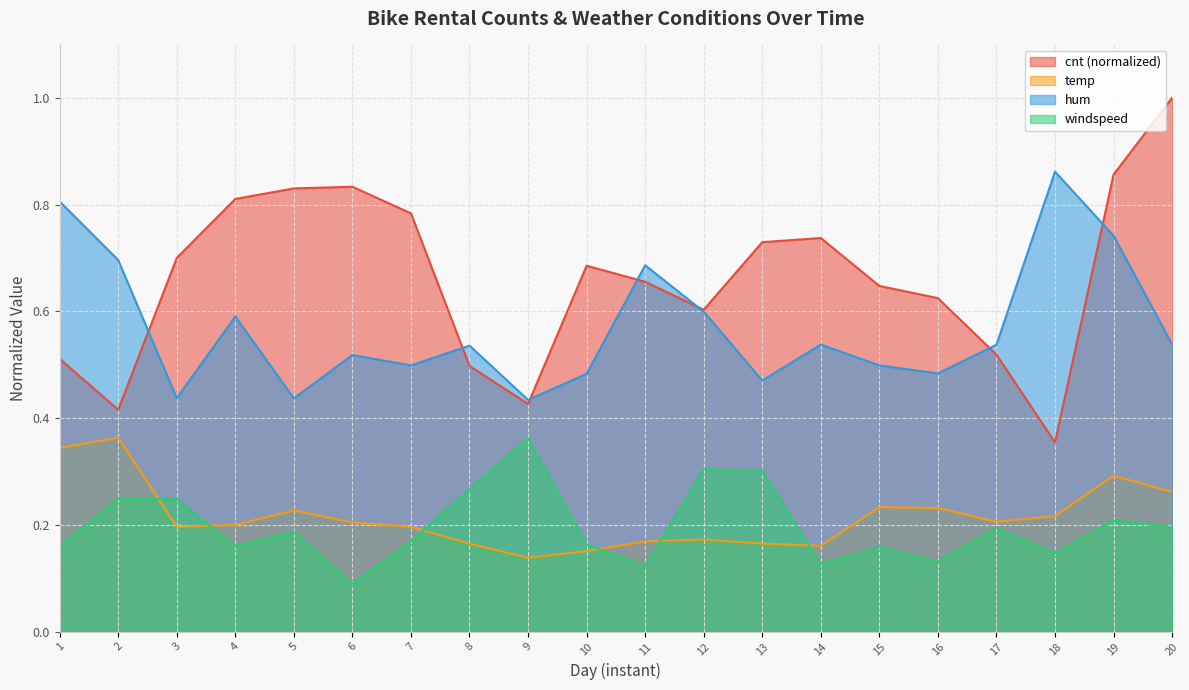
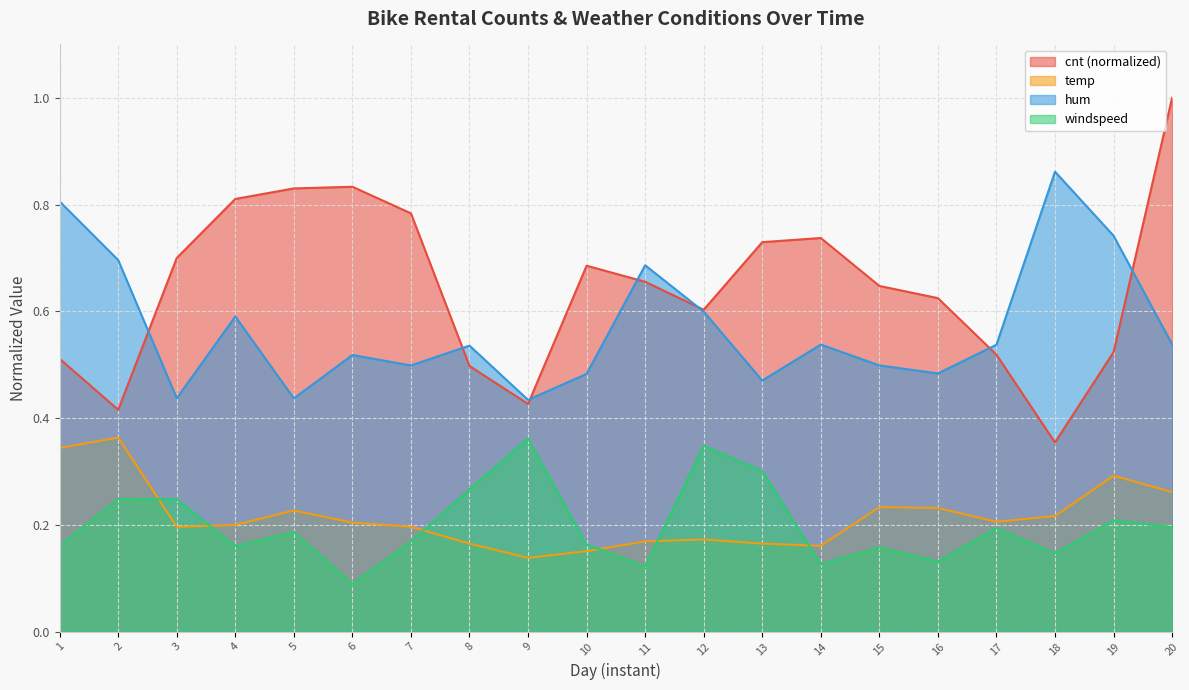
  {
    "cnt (normalized)": {
      "1": 0.51,
      "2": 0.42,
      "3": 0.70,
      "4": 0.81,
      "5": 0.83,
      "6": 0.83,
      "7": 0.78,
      "8": 0.50,
      "9": 0.43,
      "10": 0.69,
      "11": 0.66,
      "13": 0.73,
      "14": 0.74,
      "15": 0.65,
      "16": 0.62,
      "17": 0.52,
      "18": 0.35,
-     "19": 0.86,
+     "19": 0.52,
      "20": 1.00
    },
    "temp": {
      "1": 0.34,
      "2": 0.36,
      "3": 0.20,
      "4": 0.20,
      "5": 0.23,
      "6": 0.20,
      "7": 0.20,
      "8": 0.17,
      "9": 0.14,
      "10": 0.15,
      "11": 0.17,
      "12": 0.17,
      "13": 0.17,
      "14": 0.16,
      "15": 0.23,
      "16": 0.23,
      "17": 0.21,
      "18": 0.22,
      "19": 0.29,
      "20": 0.26
    },
    "hum": {
      "1": 0.81,
      "2": 0.70,
      "3": 0.44,
      "4": 0.59,
      "5": 0.44,
      "6": 0.52,
      "7": 0.50,
      "8": 0.54,
      "9": 0.43,
      "10": 0.48,
      "11": 0.69,
      "13": 0.47,
      "14": 0.54,
      "15": 0.50,
      "16": 0.48,
      "17": 0.54,
      "18": 0.86,
      "19": 0.74,
      "20": 0.54
    },
    "windspeed": {
      "1": 0.16,
      "2": 0.25,
      "3": 0.25,
      "4": 0.16,
      "5": 0.19,
      "6": 0.09,
      "7": 0.17,
      "8": 0.27,
      "9": 0.36,
      "10": 0.16,
      "11": 0.12,
-     "12": 0.30,
+     "12": 0.35,
      "13": 0.30,
      "14": 0.13,
      "15": 0.16,
      "16": 0.13,
      "17": 0.19,
      "18": 0.15,
      "19": 0.21,
      "20": 0.20
    }
  }
